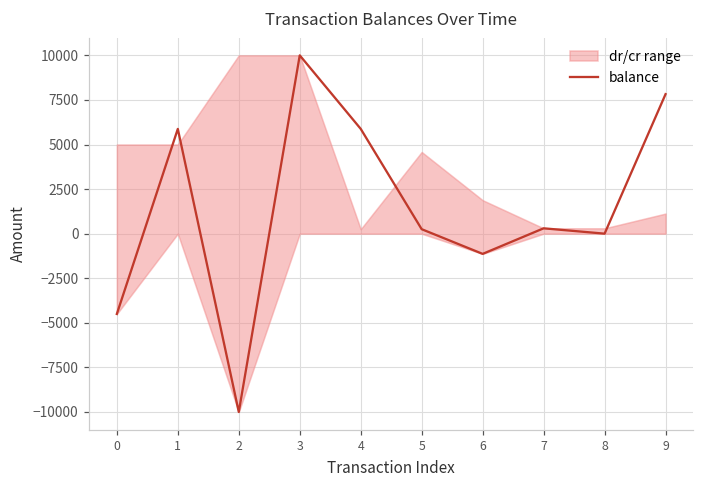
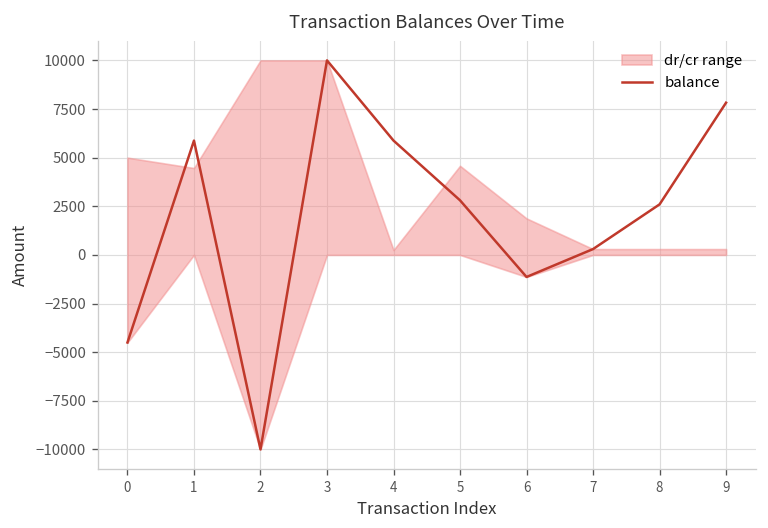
  {
    "balance": {
      "0": -4500,
      "1": 5900,
      "2": -10000,
      "4": 5900,
-     "5": 300,
+     "5": 2800,
      "6": -1100,
-     "8": 0,
+     "8": 2600,
      "9": 7800
    },
    "dr/cr range": {
-     "1": 5000,
-     "9": 1100
+     "1": 4500,
+     "9": 300
    }
  }
